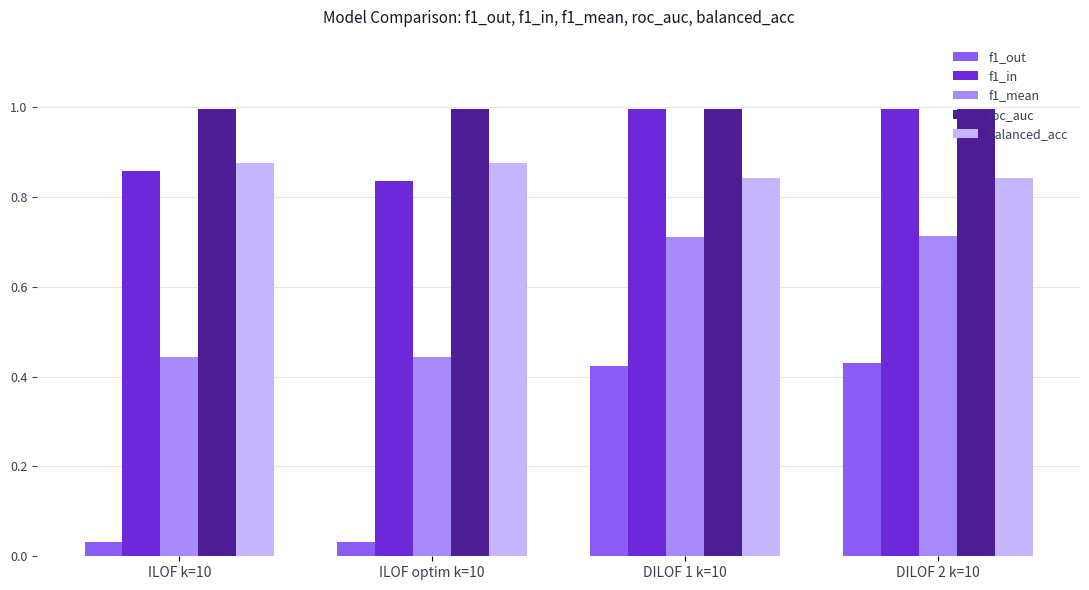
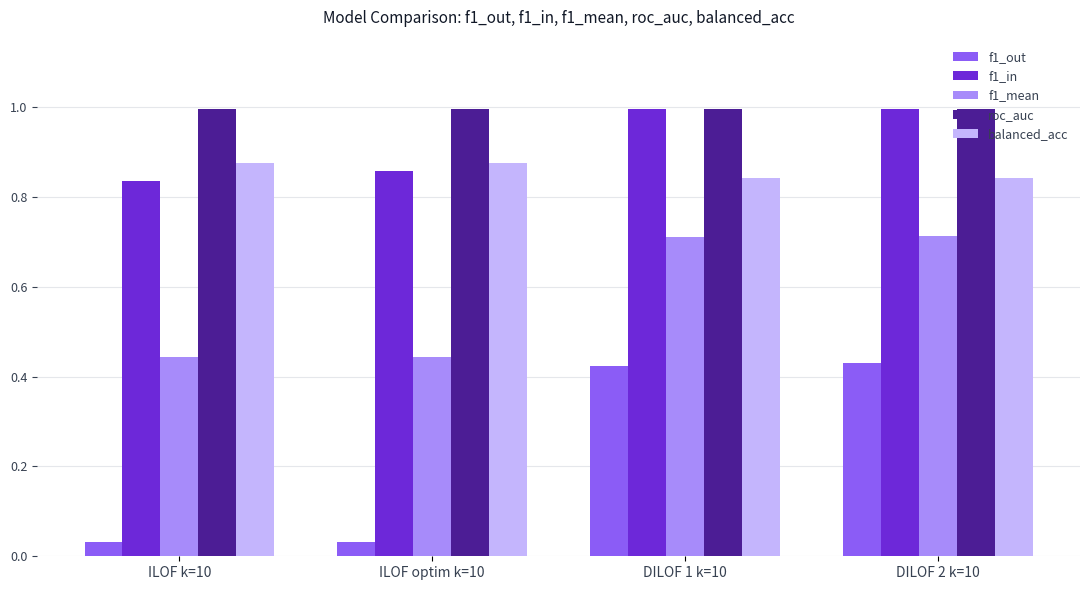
  {
    "f1_in": {
-     "ILOF k=10": 0.86,
-     "ILOF optim k=10": 0.84,
+     "ILOF k=10": 0.84,
+     "ILOF optim k=10": 0.86,
      "DILOF 1 k=10": 1.00,
      "DILOF 2 k=10": 1.00
    },
    "roc_auc": {
      "ILOF k=10": 1.00,
      "ILOF optim k=10": 1.00,
      "DILOF 1 k=10": 1.00,
      "DILOF 2 k=10": 1.00
    }
  }
